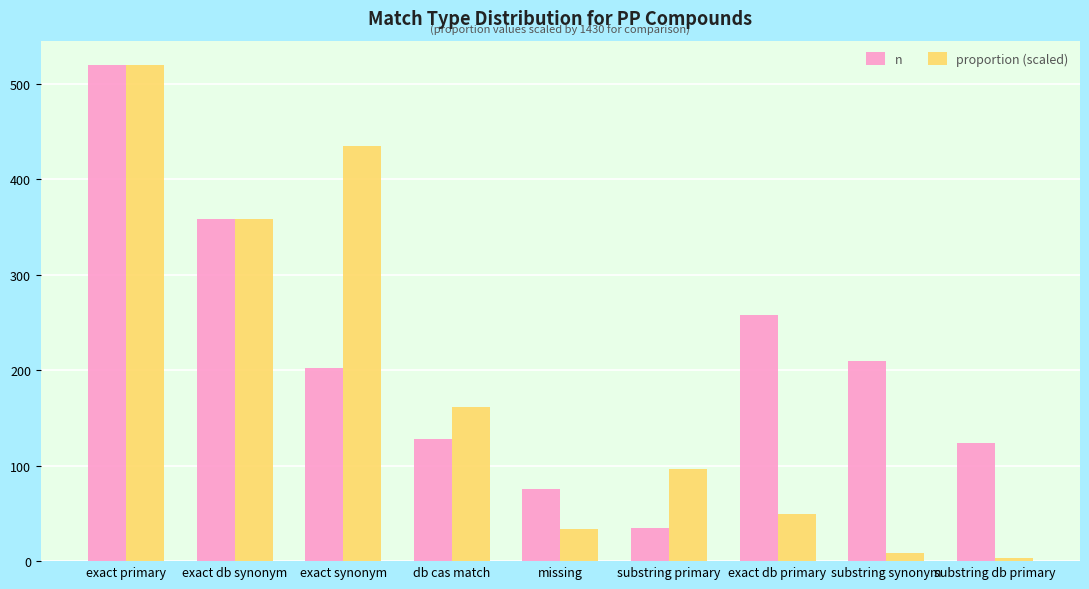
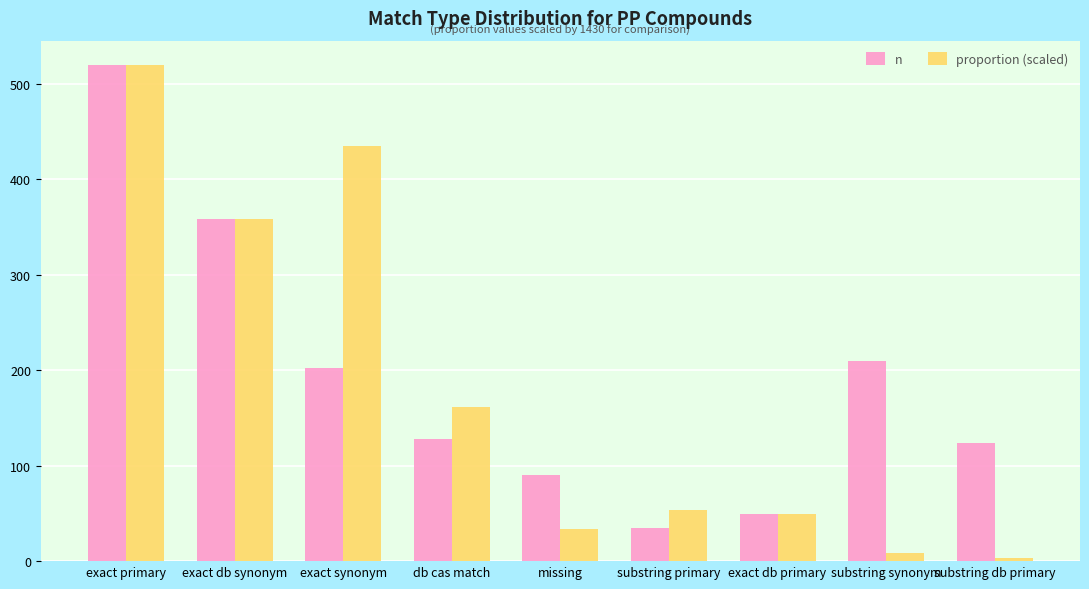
  {
    "n": {
      "exact primary": 520,
      "exact db synonym": 360,
      "exact synonym": 200,
      "db cas match": 130,
-     "missing": 80,
+     "missing": 90,
      "substring primary": 40,
-     "exact db primary": 260,
+     "exact db primary": 50,
      "substring synonym": 210,
      "substring db primary": 120
    },
    "proportion (scaled)": {
      "exact primary": 520,
      "exact db synonym": 360,
      "exact synonym": 430,
      "db cas match": 160,
      "missing": 30,
-     "substring primary": 100,
+     "substring primary": 50,
      "exact db primary": 50,
      "substring synonym": 10,
      "substring db primary": 0
    }
  }
